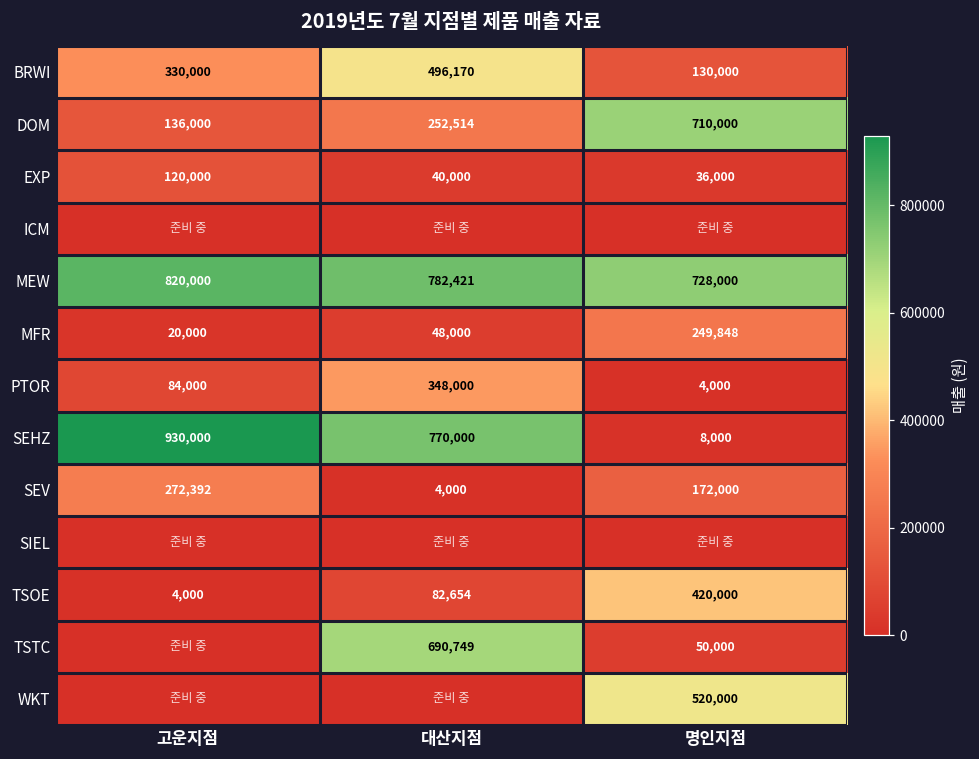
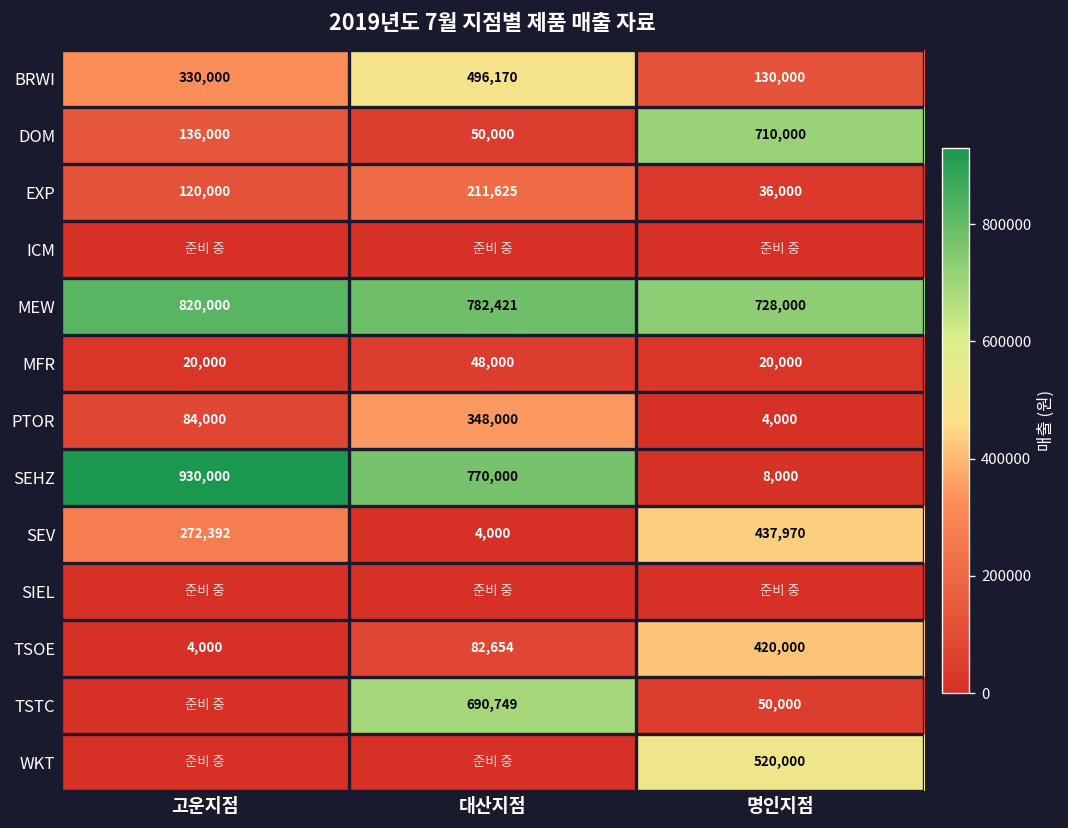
  {
    "BRWI": {
      "고운지점": "330,000",
      "대산지점": "496,170",
      "명인지점": "130,000"
    },
    "DOM": {
      "고운지점": "136,000",
-     "대산지점": "252,514",
+     "대산지점": "50,000",
      "명인지점": "710,000"
    },
    "EXP": {
      "고운지점": "120,000",
-     "대산지점": "40,000",
+     "대산지점": "211,625",
      "명인지점": "36,000"
    },
    "MEW": {
      "고운지점": "820,000",
      "대산지점": "782,421",
      "명인지점": "728,000"
    },
    "MFR": {
      "고운지점": "20,000",
      "대산지점": "48,000",
-     "명인지점": "249,848"
+     "명인지점": "20,000"
    },
    "PTOR": {
      "고운지점": "84,000",
      "대산지점": "348,000",
      "명인지점": "4,000"
    },
    "SEHZ": {
      "고운지점": "930,000",
      "대산지점": "770,000",
      "명인지점": "8,000"
    },
    "SEV": {
      "고운지점": "272,392",
      "대산지점": "4,000",
-     "명인지점": "172,000"
+     "명인지점": "437,970"
    },
    "TSOE": {
      "고운지점": "4,000",
      "대산지점": "82,654",
      "명인지점": "420,000"
    },
    "TSTC": {
      "대산지점": "690,749",
      "명인지점": "50,000"
    },
    "WKT": {
      "명인지점": "520,000"
    }
  }
